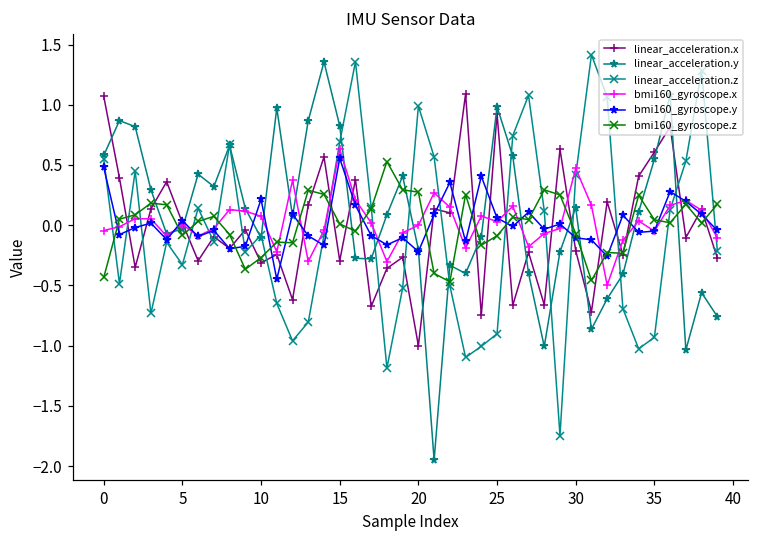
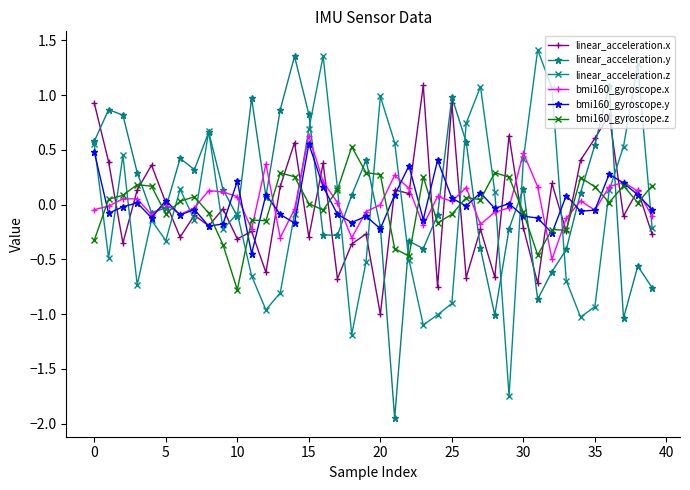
  {
    "linear_acceleration.x": {
-     "0": 1.07,
+     "0": 0.93,
      "10": -0.31,
      "15": -0.30,
      "20": -1.00,
      "25": 0.93,
      "30": -0.21,
      "35": 0.61
    },
    "bmi160_gyroscope.x": {
      "0": -0.04,
      "10": 0.07,
      "15": 0.63,
      "20": 0.00,
      "25": 0.03,
      "30": 0.47
    },
    "bmi160_gyroscope.y": {
      "0": 0.48,
      "10": 0.22,
      "15": 0.55,
      "25": 0.06,
      "30": -0.10
    },
    "bmi160_gyroscope.z": {
-     "0": -0.43,
+     "0": -0.32,
      "5": -0.08,
-     "10": -0.27,
+     "10": -0.78,
      "15": 0.01,
      "20": 0.27,
      "25": -0.09,
      "30": -0.07,
-     "35": 0.04
+     "35": 0.16
    }
  }
